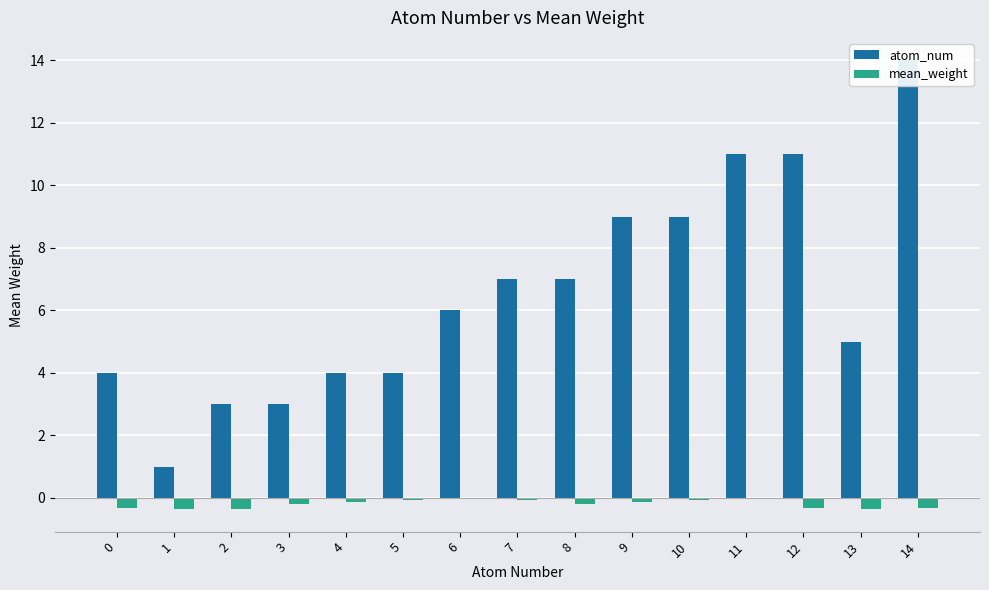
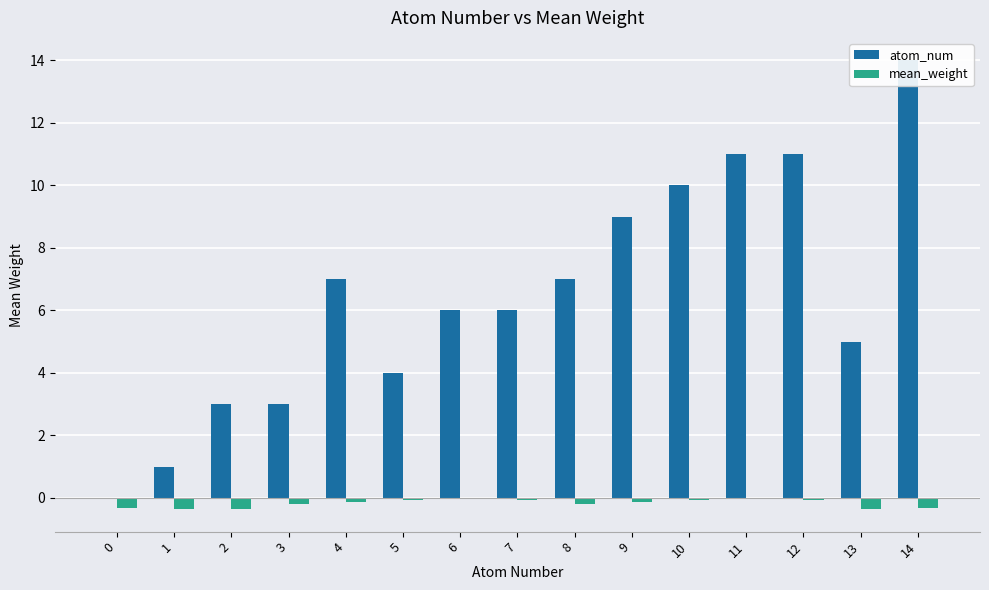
  {
    "atom_num": {
-     "0": 4,
+     "0": 0,
      "1": 1,
      "2": 3,
      "3": 3,
-     "4": 4,
+     "4": 7,
      "5": 4,
      "6": 6,
-     "7": 7,
+     "7": 6,
      "8": 7,
      "9": 9,
-     "10": 9,
+     "10": 10,
      "11": 11,
      "12": 11,
      "13": 5
    },
    "mean_weight": {
      "0": -0.3,
      "1": -0.4,
      "2": -0.4,
      "3": -0.2,
      "4": -0.1,
      "5": -0.1,
      "8": -0.2,
      "9": -0.1,
      "10": -0.1,
-     "12": -0.3,
+     "12": -0.1,
      "13": -0.4,
      "14": -0.3
    }
  }
